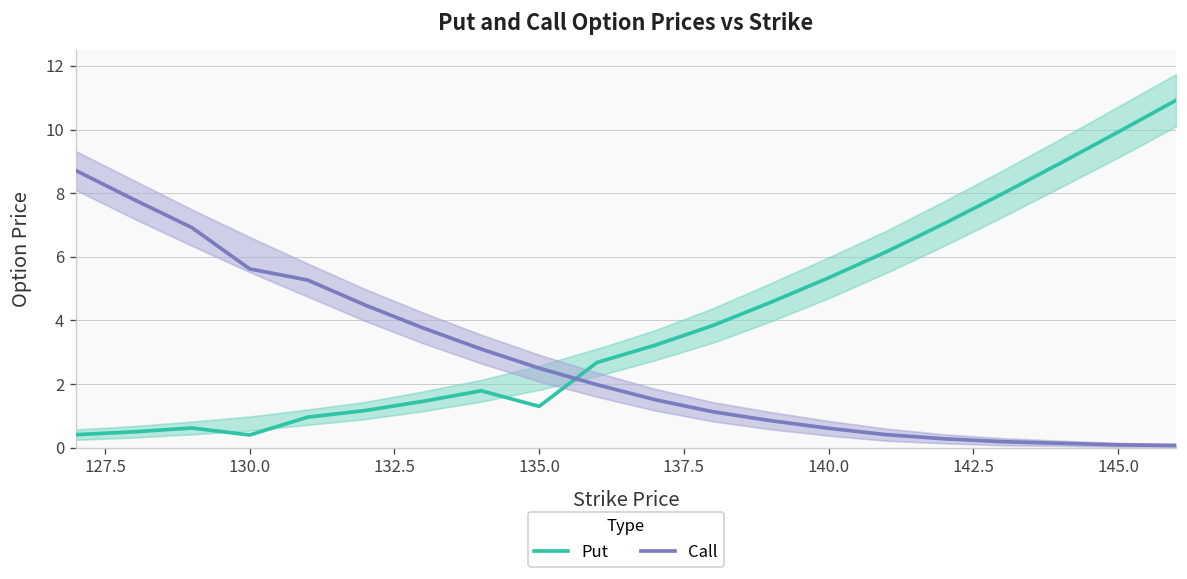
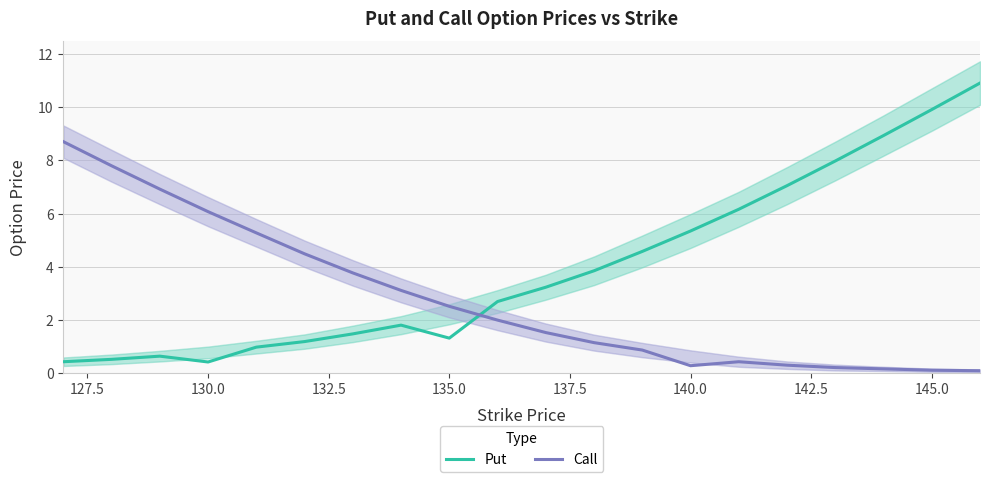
  {
    "Put": {
      "130.0": 0.4,
      "135.0": 1.3,
      "140.0": 5.3,
      "145.0": 9.9
    },
    "Call": {
-     "130.0": 5.6,
-     "140.0": 0.6
+     "130.0": 6.1,
+     "140.0": 0.3
    }
  }
